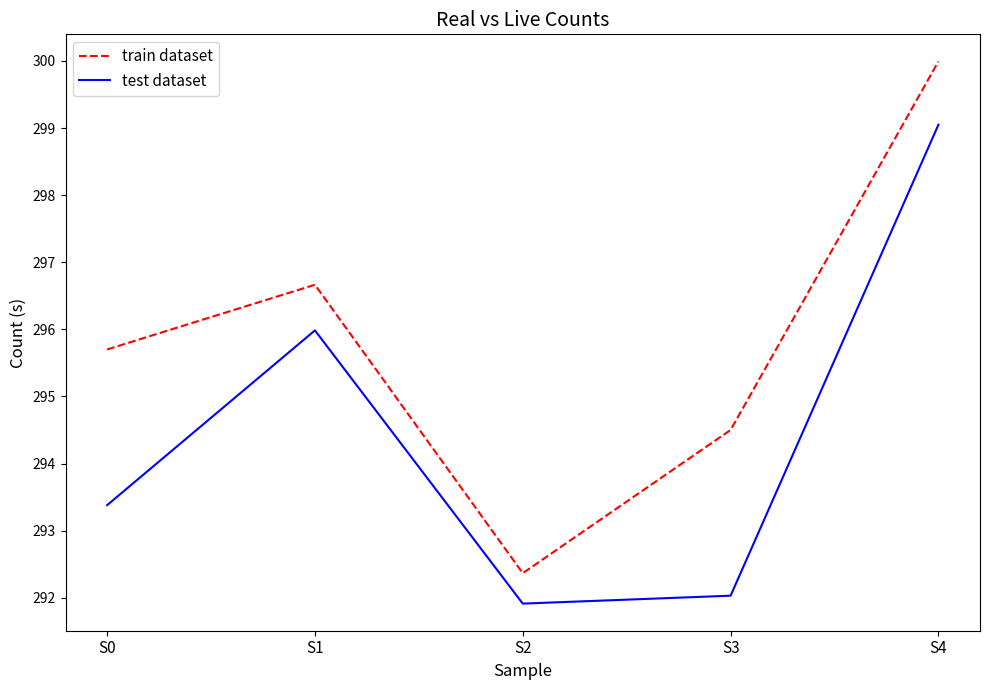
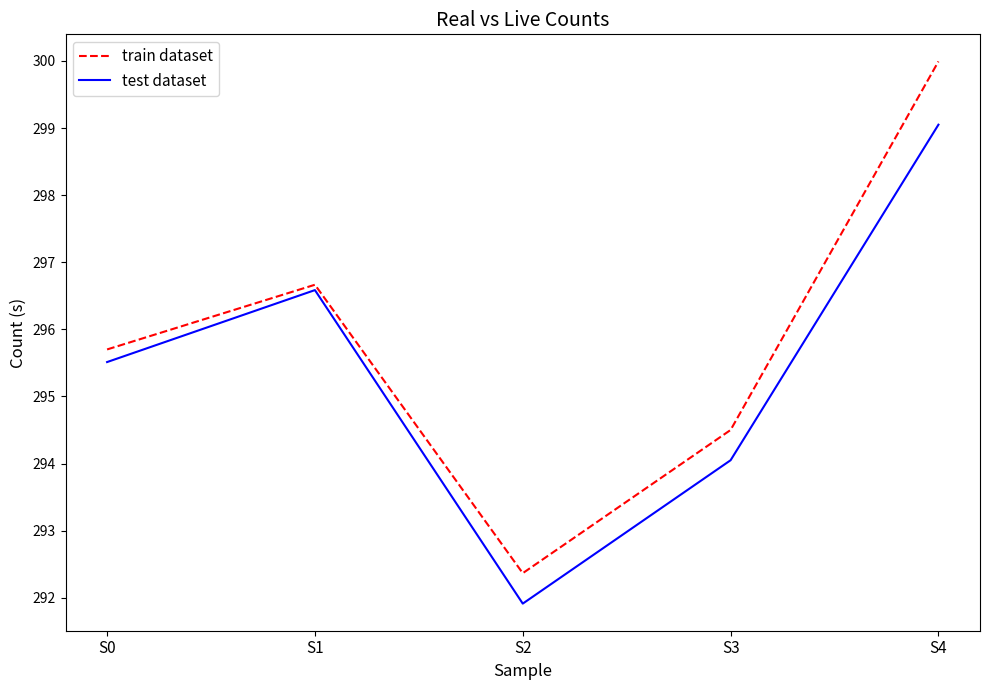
  {
    "train dataset": {
      "S0": 295.7,
      "S1": 296.7,
      "S2": 292.4,
      "S3": 294.5,
      "S4": 300.0
    },
    "test dataset": {
-     "S0": 293.4,
-     "S1": 296.0,
+     "S0": 295.5,
+     "S1": 296.6,
      "S2": 291.9,
-     "S3": 292.0,
+     "S3": 294.0,
      "S4": 299.0
    }
  }
